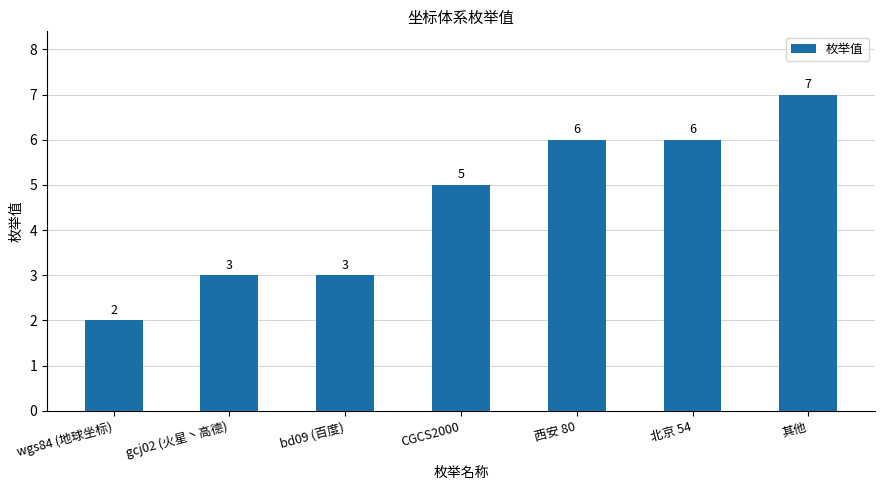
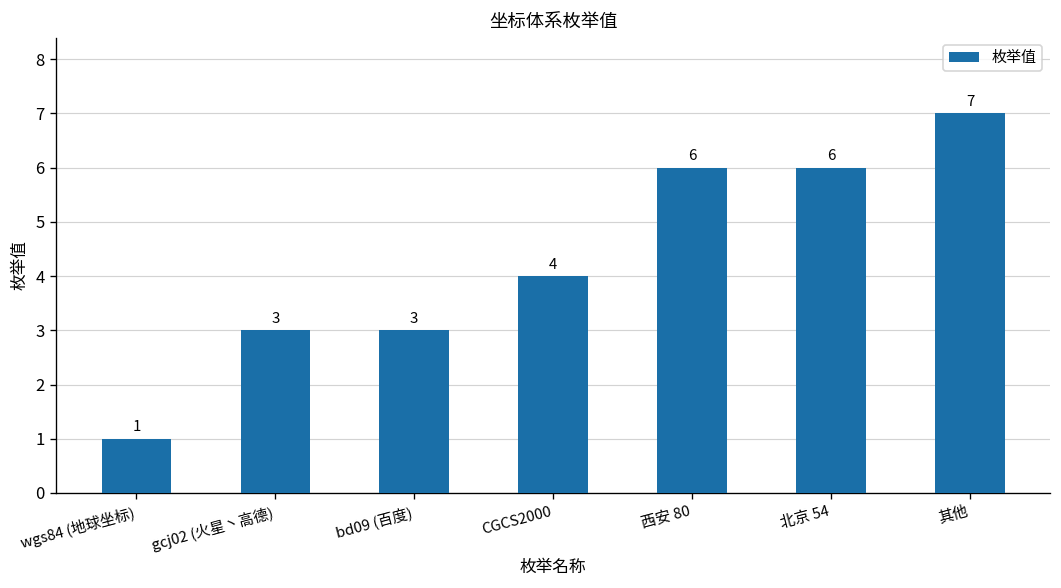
  {
-   "wgs84 (地球坐标)": 2,
+   "wgs84 (地球坐标)": 1,
    "gcj02 (火星丶高德)": 3,
    "bd09 (百度)": 3,
-   "CGCS2000": 5,
+   "CGCS2000": 4,
    "西安 80": 6,
    "北京 54": 6,
    "其他": 7
  }
